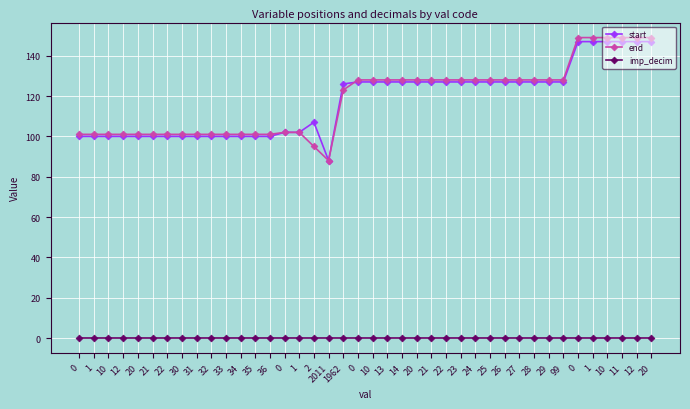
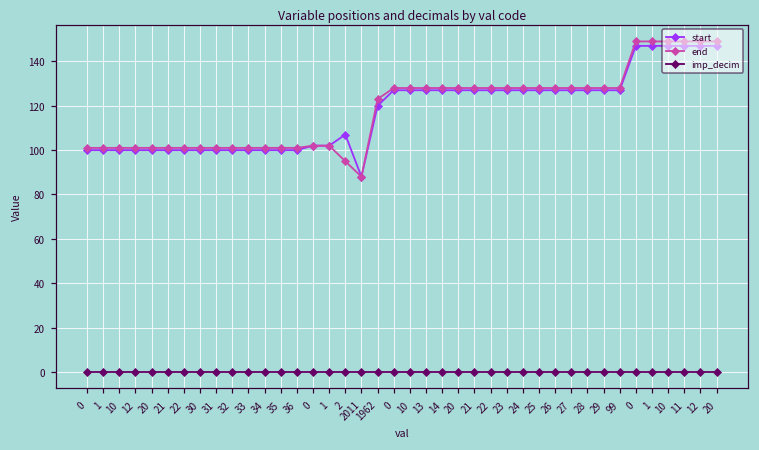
  {
    "start": {
      "2": 107,
-     "1962": 126
+     "1962": 120
    },
    "end": {
      "2": 95,
      "1962": 123
    },
    "imp_decim": {
      "30": 0,
      "31": 0,
      "32": 0,
      "33": 0,
      "34": 0,
      "35": 0,
      "36": 0,
      "2": 0,
      "2011": 0,
      "1962": 0,
      "13": 0,
      "14": 0,
      "23": 0,
      "24": 0,
      "25": 0,
      "26": 0,
      "27": 0,
      "28": 0,
      "29": 0,
      "99": 0,
      "11": 0
    }
  }
